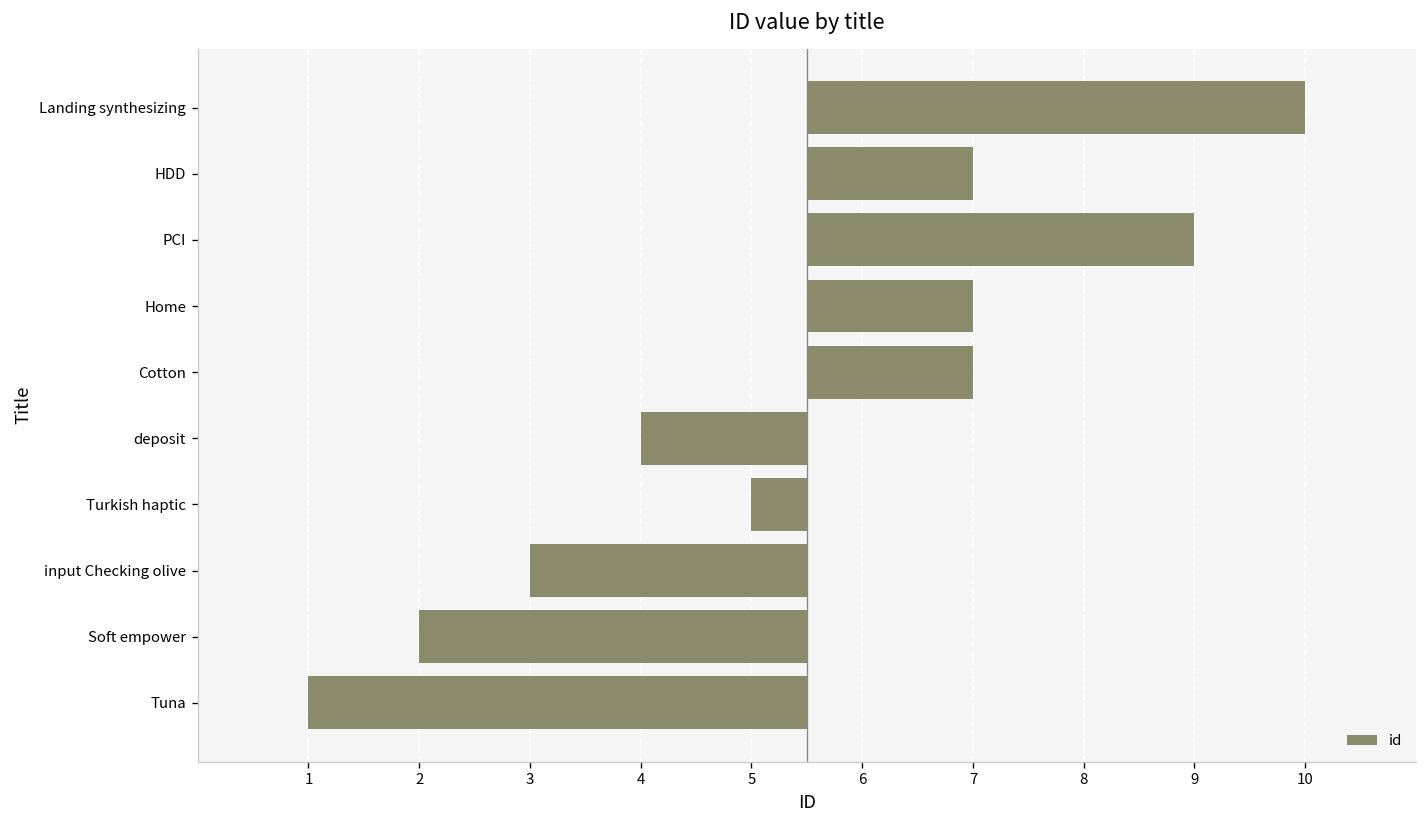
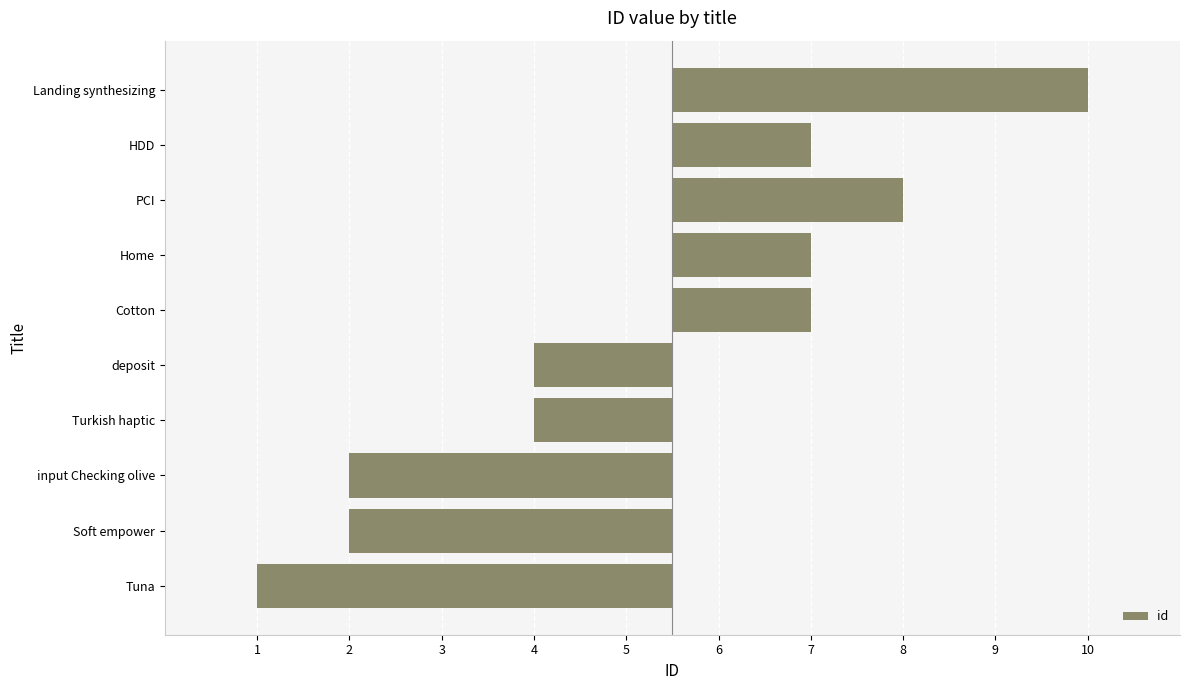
  {
    "Landing synthesizing": 10,
    "HDD": 7,
-   "PCI": 9,
+   "PCI": 8,
    "Home": 7,
    "Cotton": 7,
    "deposit": 4,
-   "Turkish haptic": 5,
-   "input Checking olive": 3,
+   "Turkish haptic": 4,
+   "input Checking olive": 2,
    "Soft empower": 2,
    "Tuna": 1
  }
